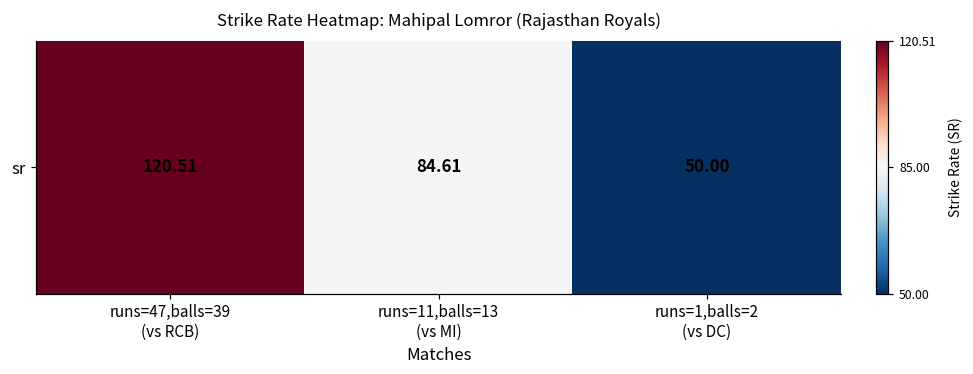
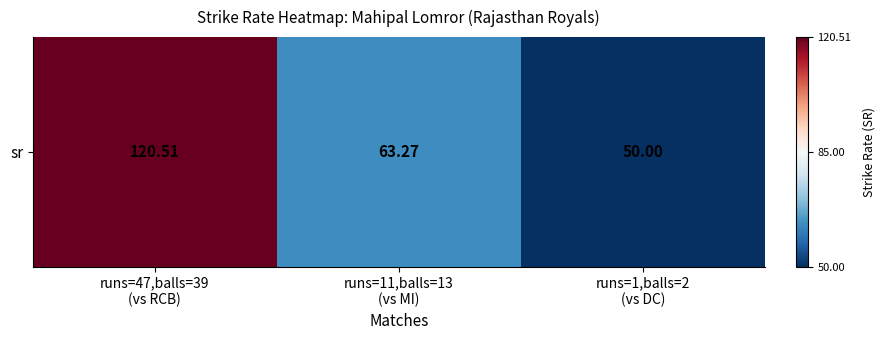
  {
    "sr": {
      "runs=47,balls=39 (vs RCB)": 120.51,
-     "runs=11,balls=13 (vs MI)": 84.61,
+     "runs=11,balls=13 (vs MI)": 63.27,
      "runs=1,balls=2 (vs DC)": 50.00
    }
  }
